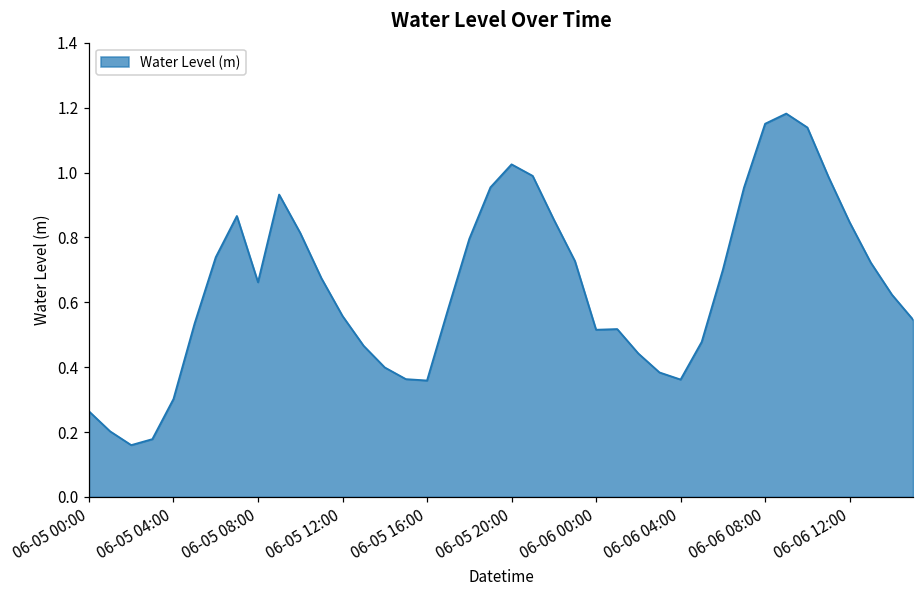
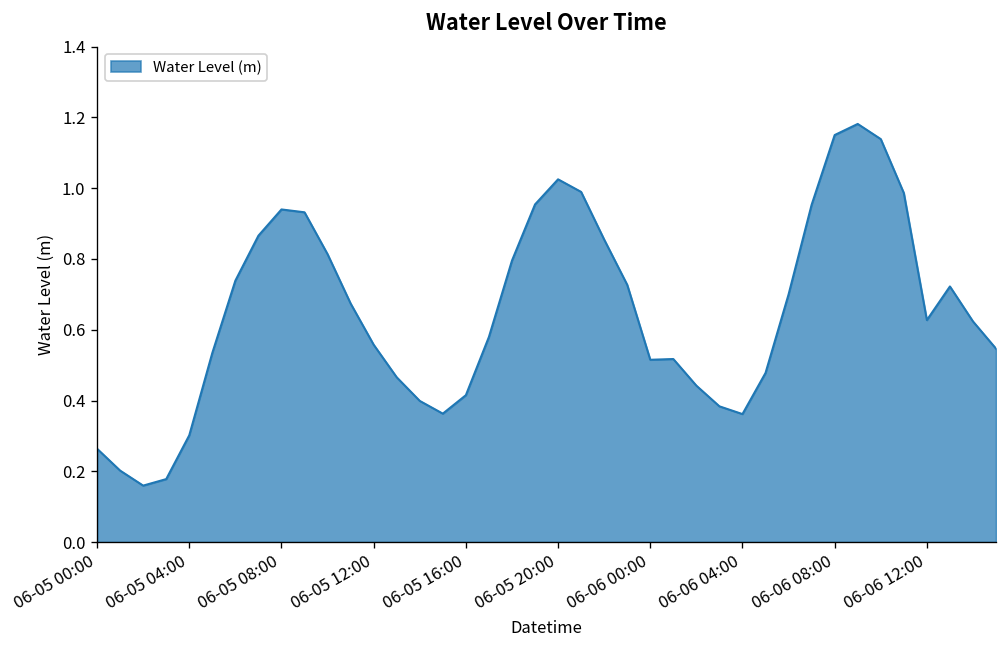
  {
    "06-05 00:00": 0.26,
    "06-05 04:00": 0.30,
-   "06-05 08:00": 0.66,
+   "06-05 08:00": 0.94,
    "06-05 12:00": 0.56,
-   "06-05 16:00": 0.36,
+   "06-05 16:00": 0.42,
    "06-05 20:00": 1.03,
    "06-06 00:00": 0.52,
    "06-06 04:00": 0.36,
    "06-06 08:00": 1.15,
-   "06-06 12:00": 0.85
+   "06-06 12:00": 0.63
  }
